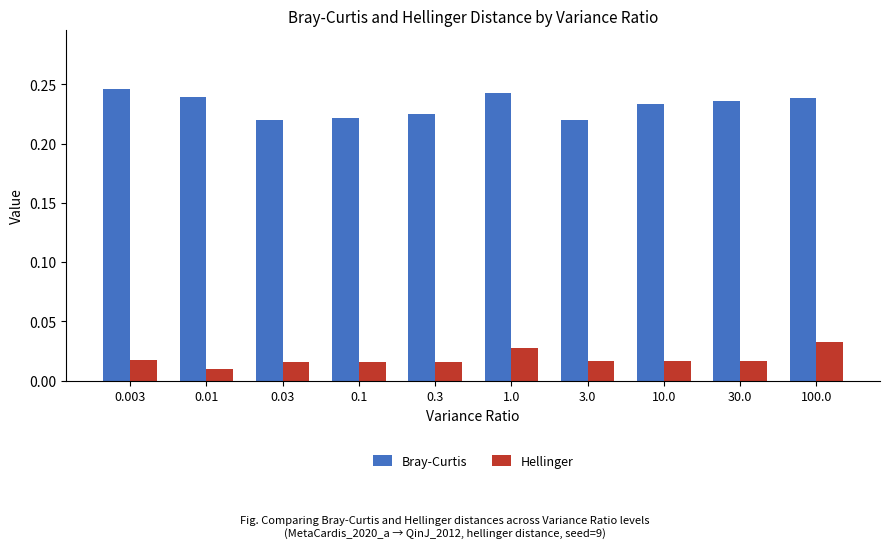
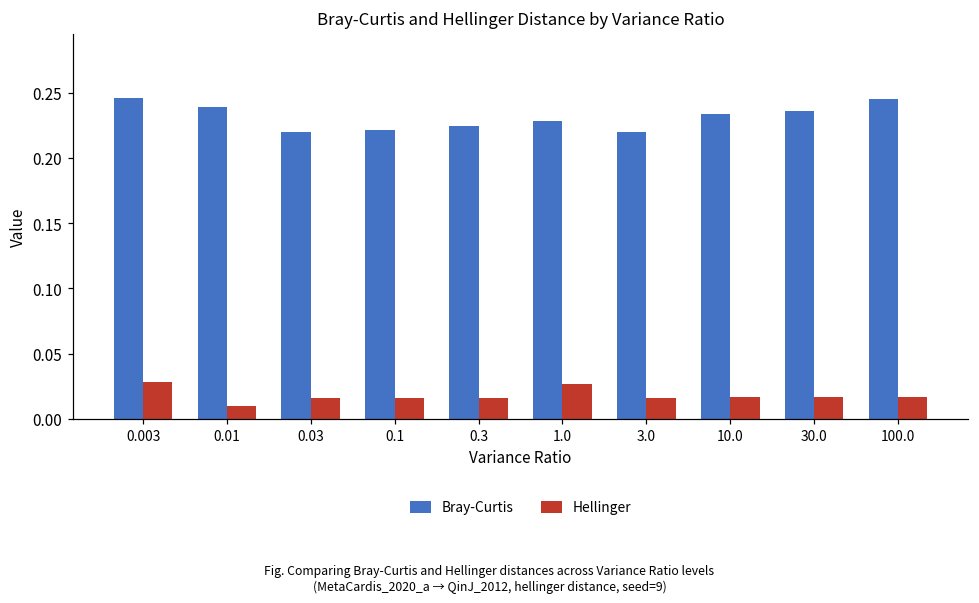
  {
    "Bray-Curtis": {
      "0.003": 0.246,
      "0.01": 0.239,
      "0.03": 0.220,
      "0.1": 0.222,
      "0.3": 0.225,
-     "1.0": 0.242,
+     "1.0": 0.228,
      "3.0": 0.220,
      "10.0": 0.234,
      "30.0": 0.236,
-     "100.0": 0.238
+     "100.0": 0.245
    },
    "Hellinger": {
-     "0.003": 0.018,
+     "0.003": 0.028,
      "0.01": 0.010,
      "0.03": 0.016,
      "0.1": 0.016,
      "0.3": 0.016,
      "1.0": 0.027,
      "3.0": 0.016,
      "10.0": 0.017,
      "30.0": 0.017,
-     "100.0": 0.032
+     "100.0": 0.017
    }
  }
